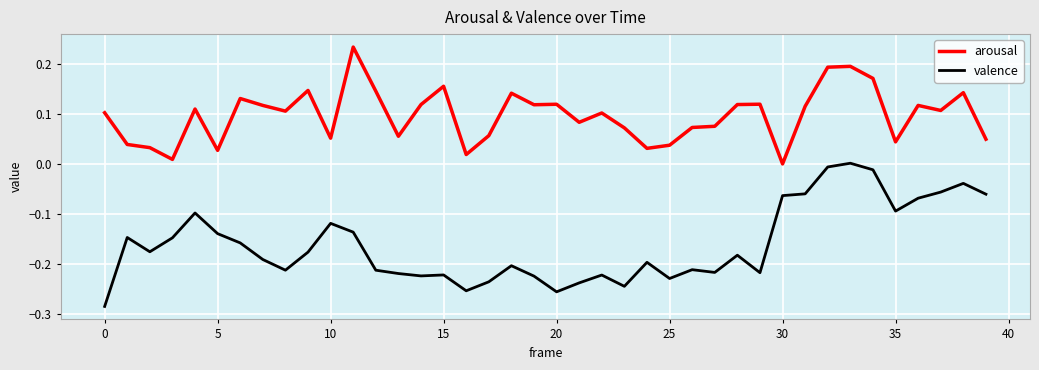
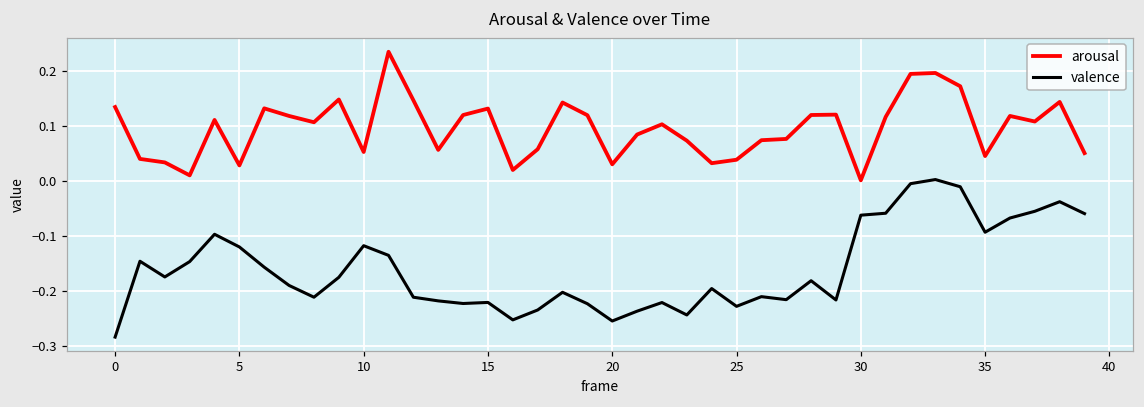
  {
    "arousal": {
-     "0": 0.10,
+     "0": 0.13,
      "5": 0.03,
      "10": 0.05,
-     "15": 0.16,
-     "20": 0.12,
+     "15": 0.13,
+     "20": 0.03,
      "25": 0.04,
      "30": 0.00,
      "35": 0.04
    },
    "valence": {
      "0": -0.28,
-     "5": -0.14,
+     "5": -0.12,
      "10": -0.12,
      "15": -0.22,
      "20": -0.26,
      "25": -0.23,
      "30": -0.06,
      "35": -0.09
    }
  }
